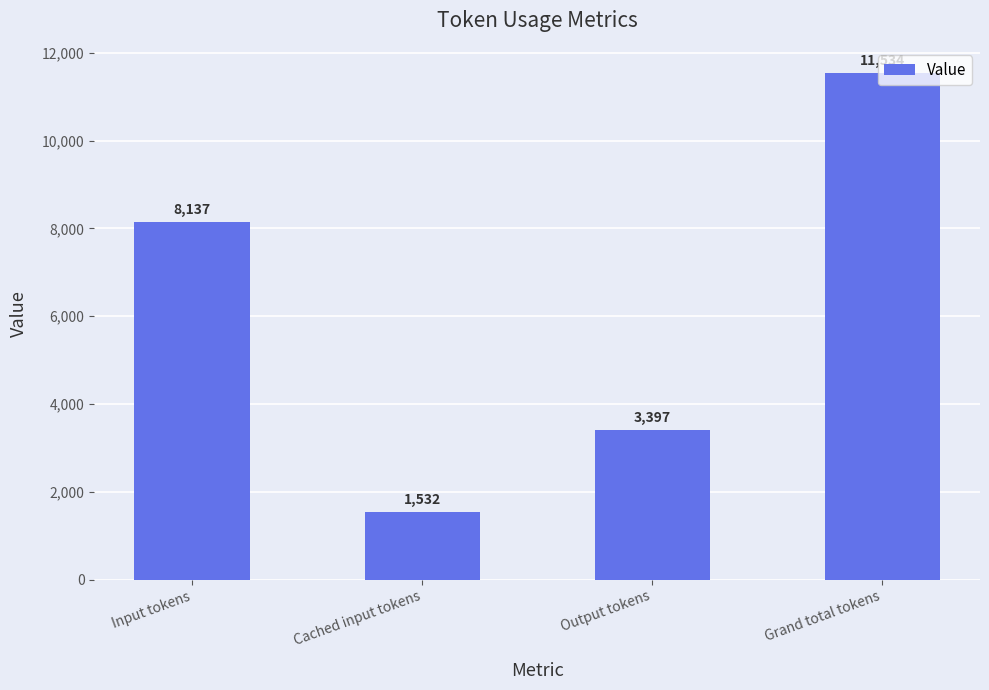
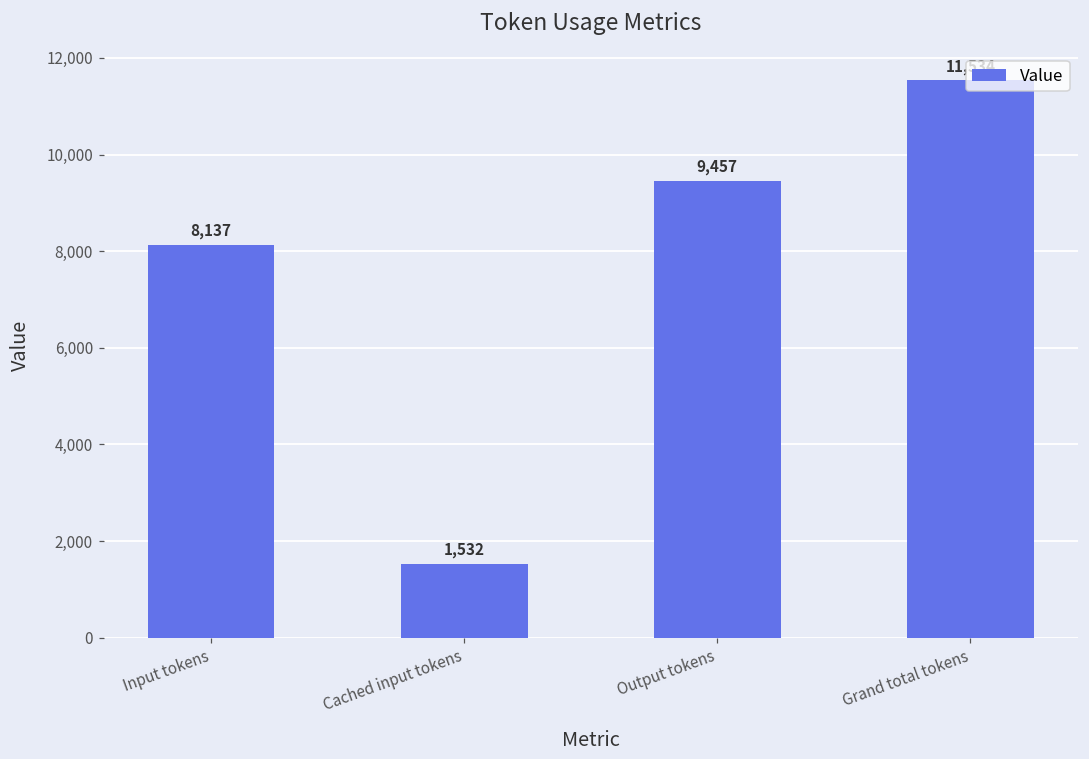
  {
    "Input tokens": "8,137",
    "Cached input tokens": "1,532",
-   "Output tokens": "3,397"
+   "Output tokens": "9,457"
  }
